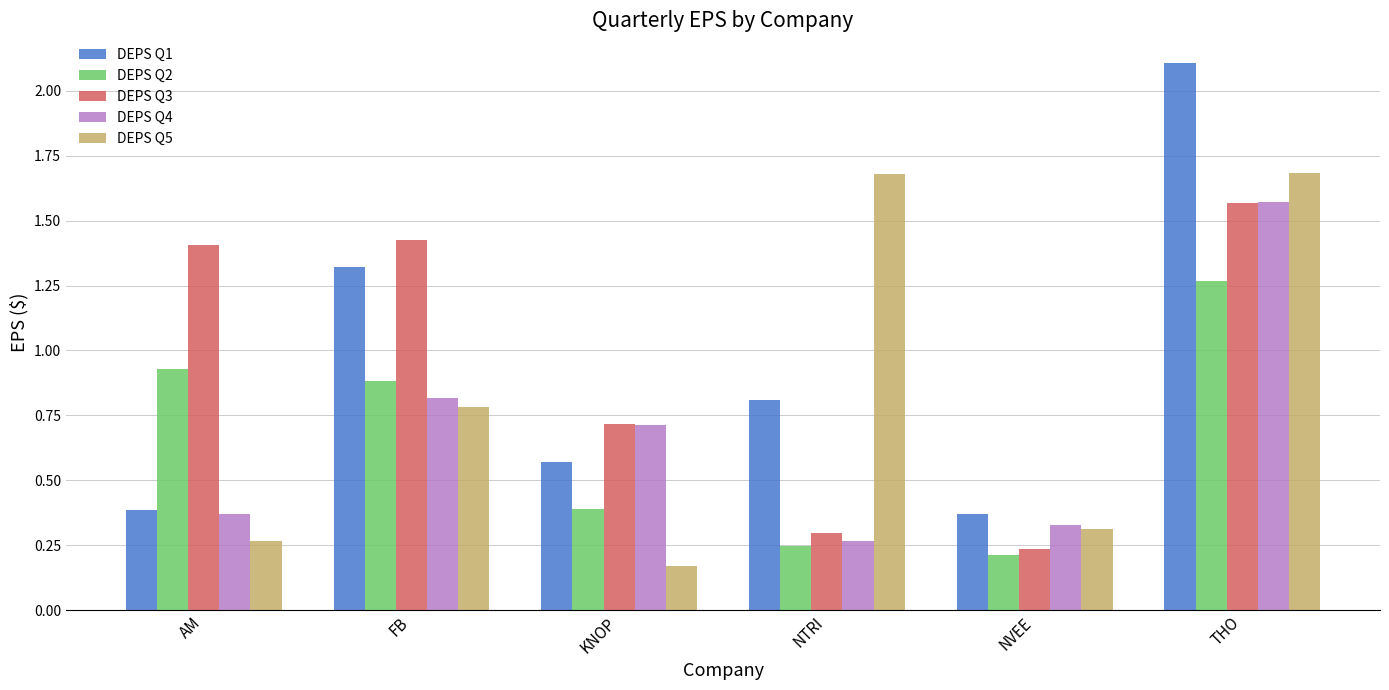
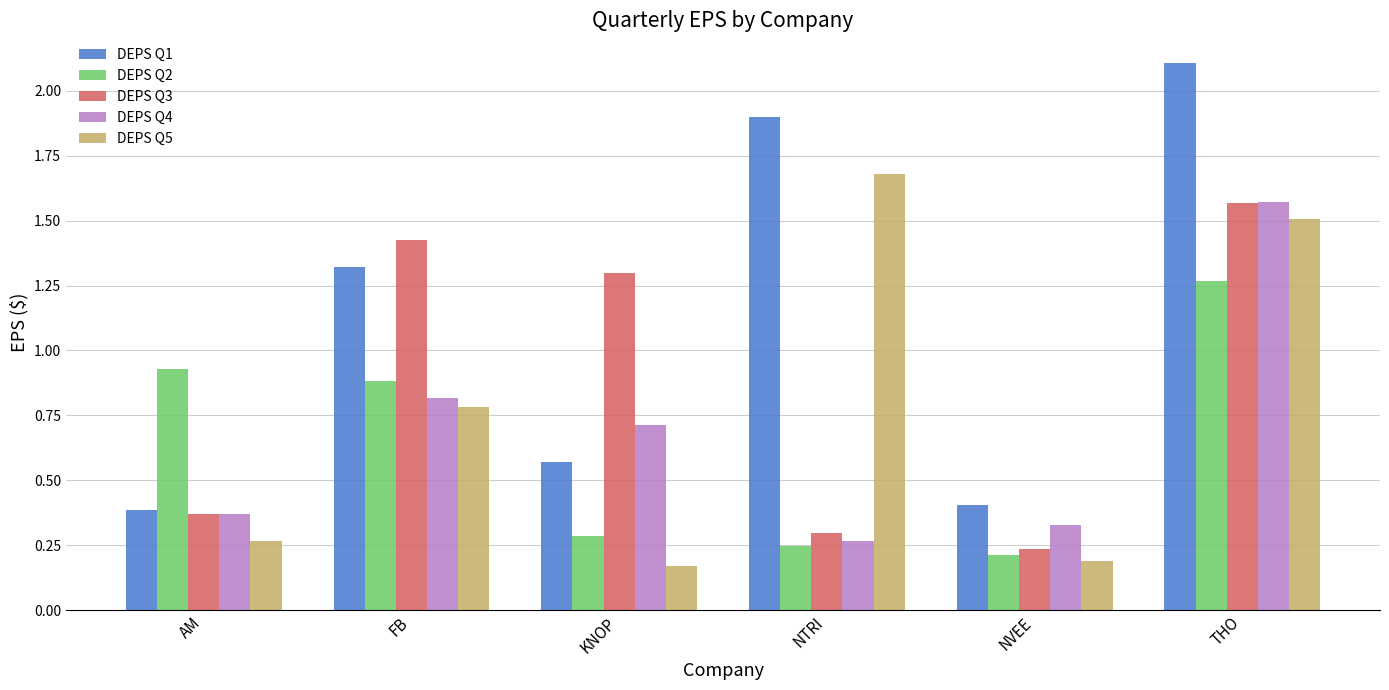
  {
    "DEPS Q1": {
      "AM": 0.39,
      "FB": 1.32,
      "KNOP": 0.57,
-     "NTRI": 0.81,
-     "NVEE": 0.37,
+     "NTRI": 1.90,
+     "NVEE": 0.40,
      "THO": 2.11
    },
    "DEPS Q2": {
      "AM": 0.93,
      "FB": 0.88,
-     "KNOP": 0.39,
+     "KNOP": 0.28,
      "NTRI": 0.25,
      "NVEE": 0.21,
      "THO": 1.27
    },
    "DEPS Q3": {
-     "AM": 1.41,
+     "AM": 0.37,
      "FB": 1.43,
-     "KNOP": 0.72,
+     "KNOP": 1.30,
      "NTRI": 0.29,
      "NVEE": 0.23,
      "THO": 1.57
    },
    "DEPS Q4": {
      "AM": 0.37,
      "FB": 0.82,
      "KNOP": 0.71,
      "NTRI": 0.27,
      "NVEE": 0.33,
      "THO": 1.57
    },
    "DEPS Q5": {
      "AM": 0.27,
      "FB": 0.78,
      "KNOP": 0.17,
      "NTRI": 1.68,
-     "NVEE": 0.31,
-     "THO": 1.68
+     "NVEE": 0.19,
+     "THO": 1.51
    }
  }
